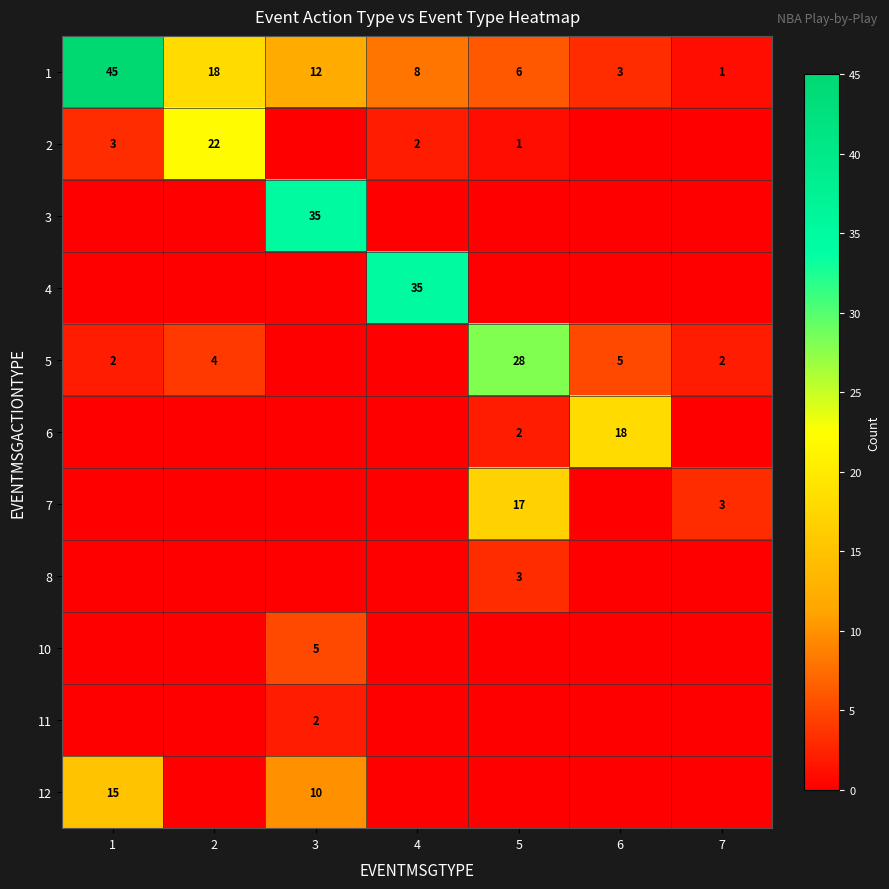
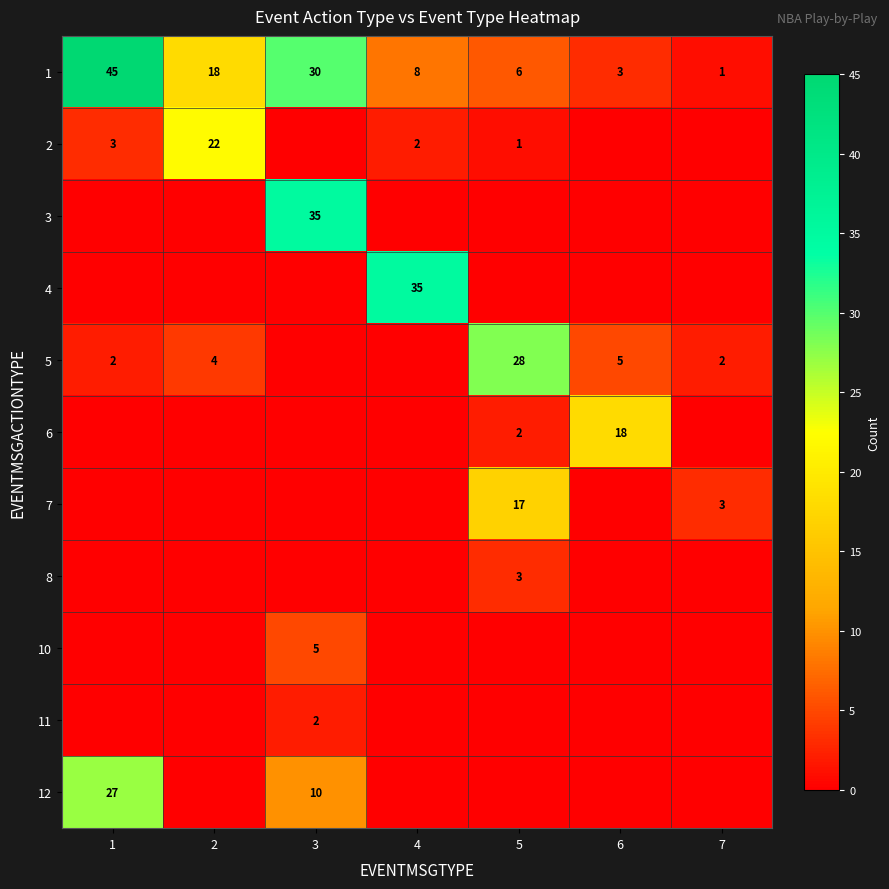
  {
    "1": {
      "1": 45,
      "2": 18,
-     "3": 12,
+     "3": 30,
      "4": 8,
      "5": 6,
      "6": 3,
      "7": 1
    },
    "2": {
      "1": 3,
      "2": 22,
      "4": 2,
      "5": 1
    },
    "3": {
      "3": 35
    },
    "4": {
      "4": 35
    },
    "5": {
      "1": 2,
      "2": 4,
      "5": 28,
      "6": 5,
      "7": 2
    },
    "6": {
      "5": 2,
      "6": 18
    },
    "7": {
      "5": 17,
      "7": 3
    },
    "8": {
      "5": 3
    },
    "10": {
      "3": 5
    },
    "11": {
      "3": 2
    },
    "12": {
-     "1": 15,
+     "1": 27,
      "3": 10
    }
  }
